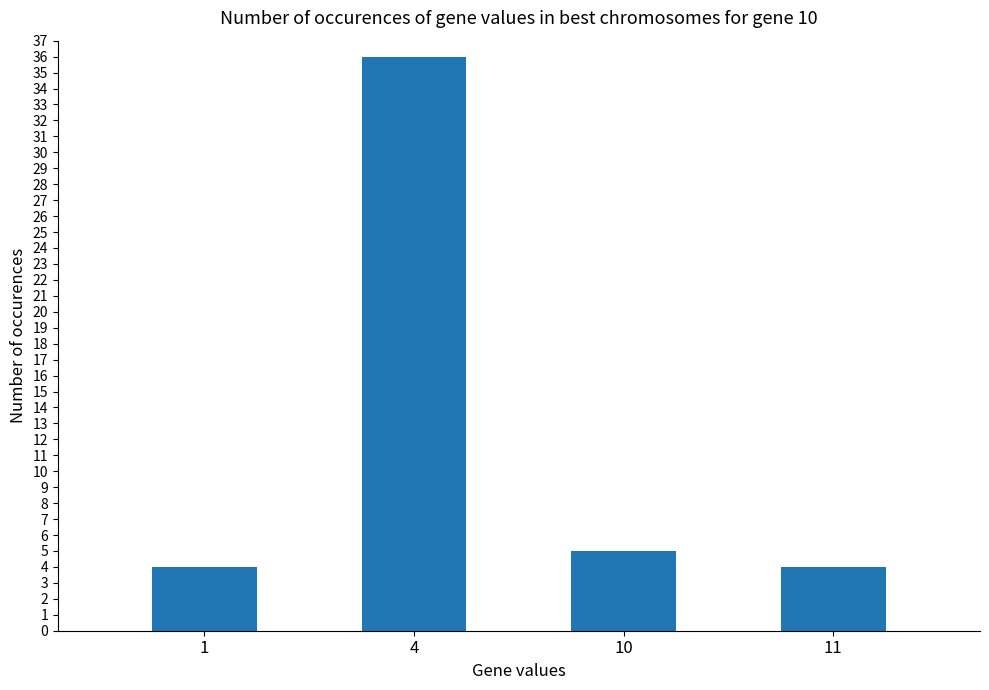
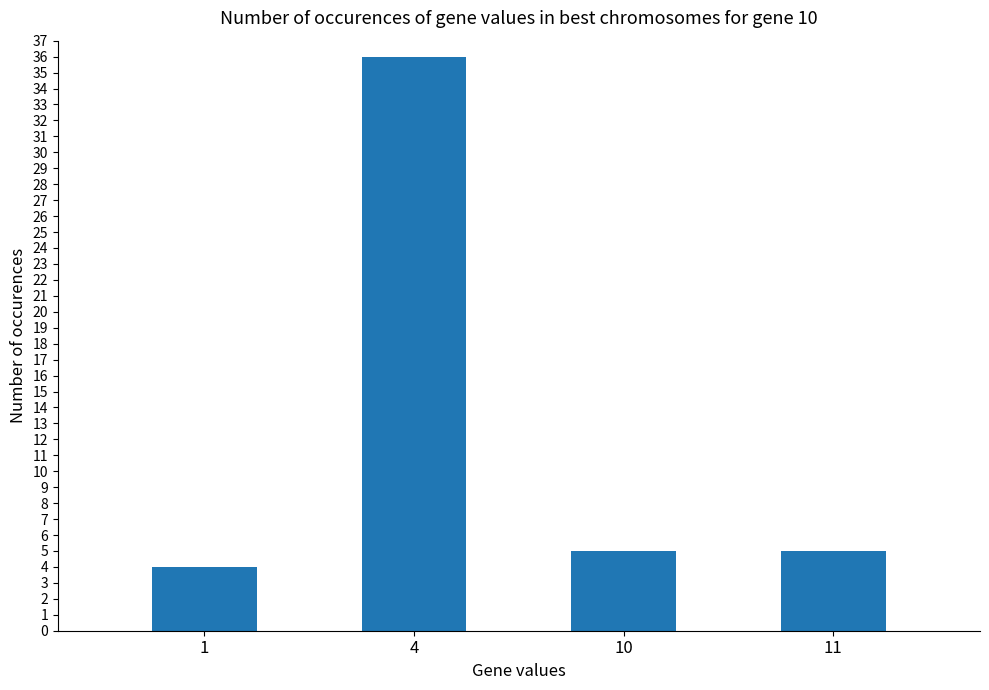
  {
    "1": 4,
    "4": 36,
    "10": 5,
-   "11": 4
+   "11": 5
  }
